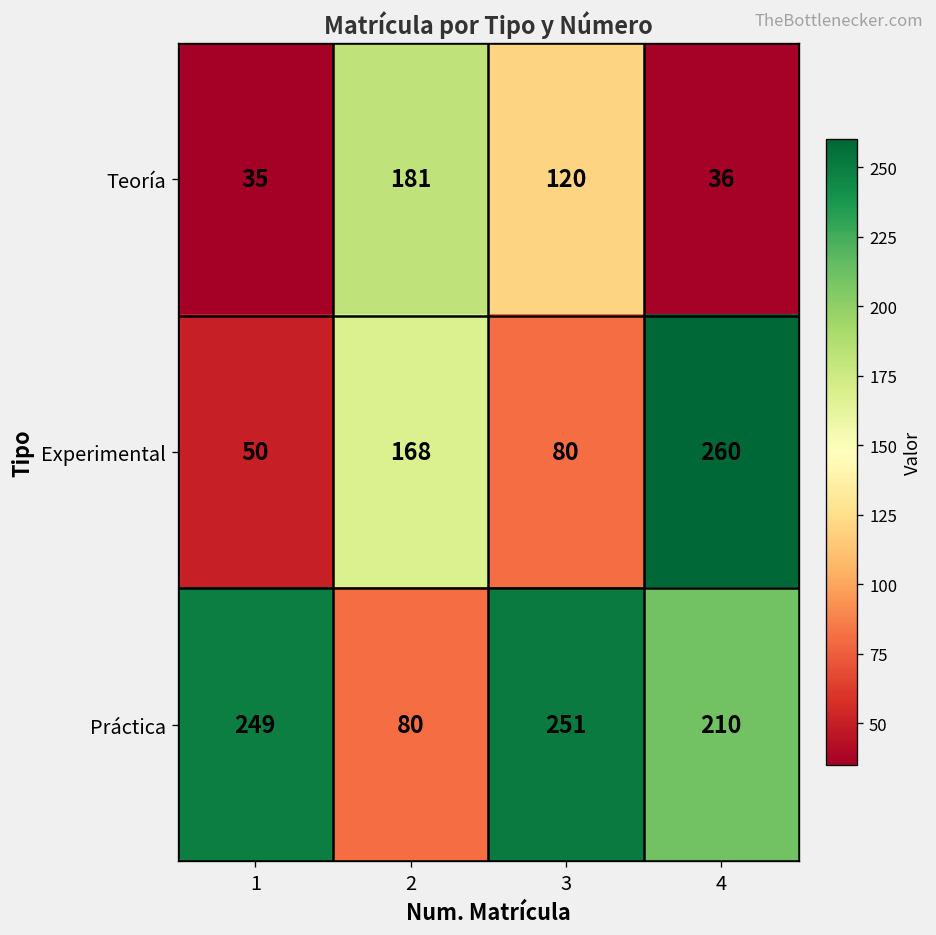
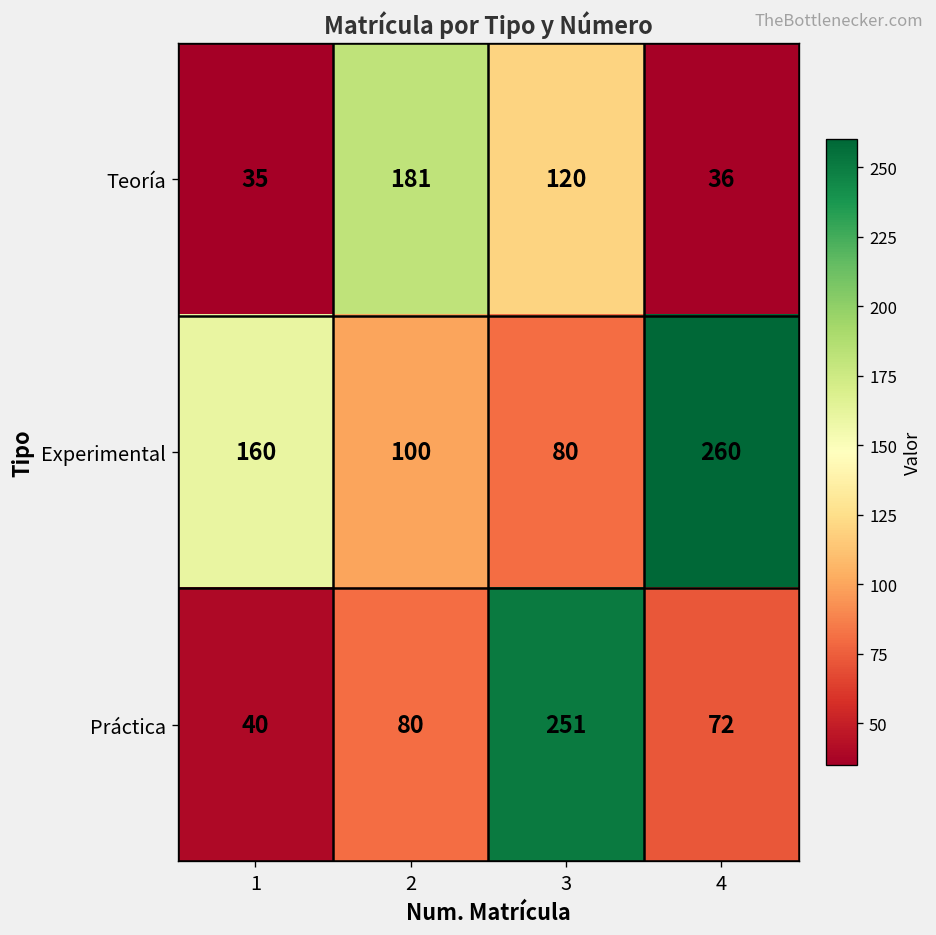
  {
    "Teoría": {
      "1": 35,
      "2": 181,
      "3": 120,
      "4": 36
    },
    "Experimental": {
-     "1": 50,
-     "2": 168,
+     "1": 160,
+     "2": 100,
      "3": 80,
      "4": 260
    },
    "Práctica": {
-     "1": 249,
+     "1": 40,
      "2": 80,
      "3": 251,
-     "4": 210
+     "4": 72
    }
  }
